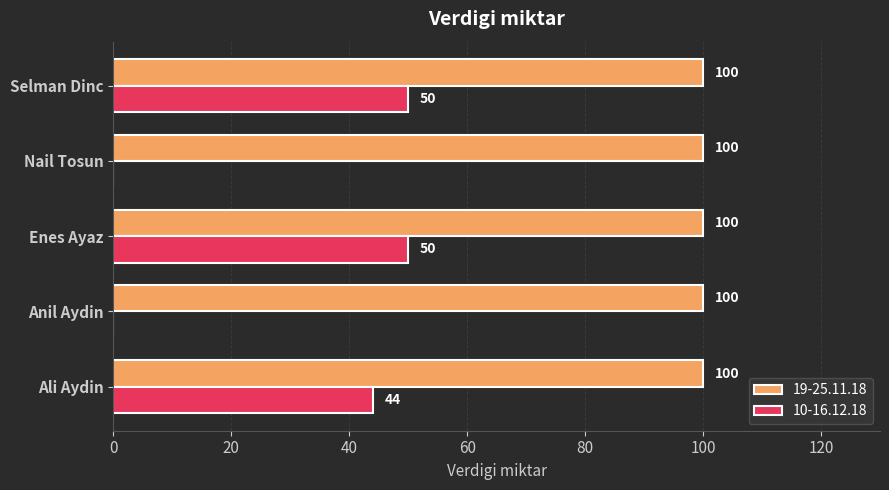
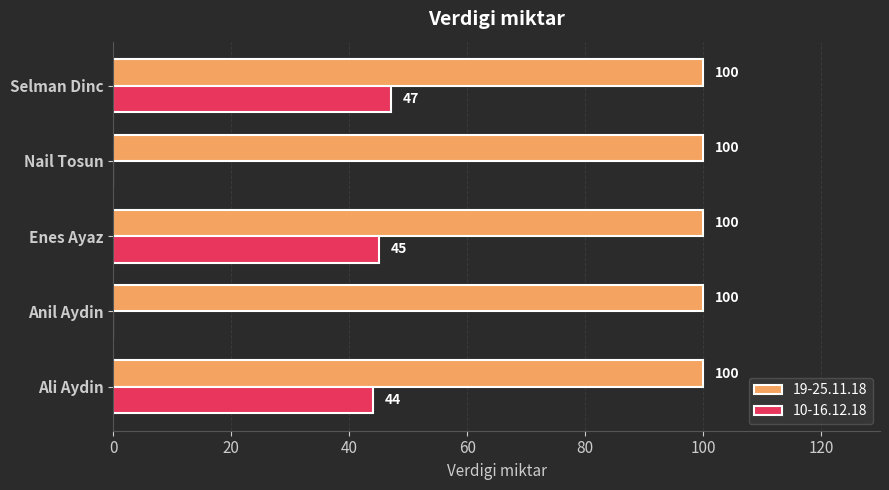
  {
    "19-25.11.18": {
      "Selman Dinc": 100,
      "Nail Tosun": 100,
      "Enes Ayaz": 100,
      "Anil Aydin": 100,
      "Ali Aydin": 100
    },
    "10-16.12.18": {
-     "Selman Dinc": 50,
-     "Enes Ayaz": 50,
+     "Selman Dinc": 47,
+     "Enes Ayaz": 45,
      "Ali Aydin": 44
    }
  }
